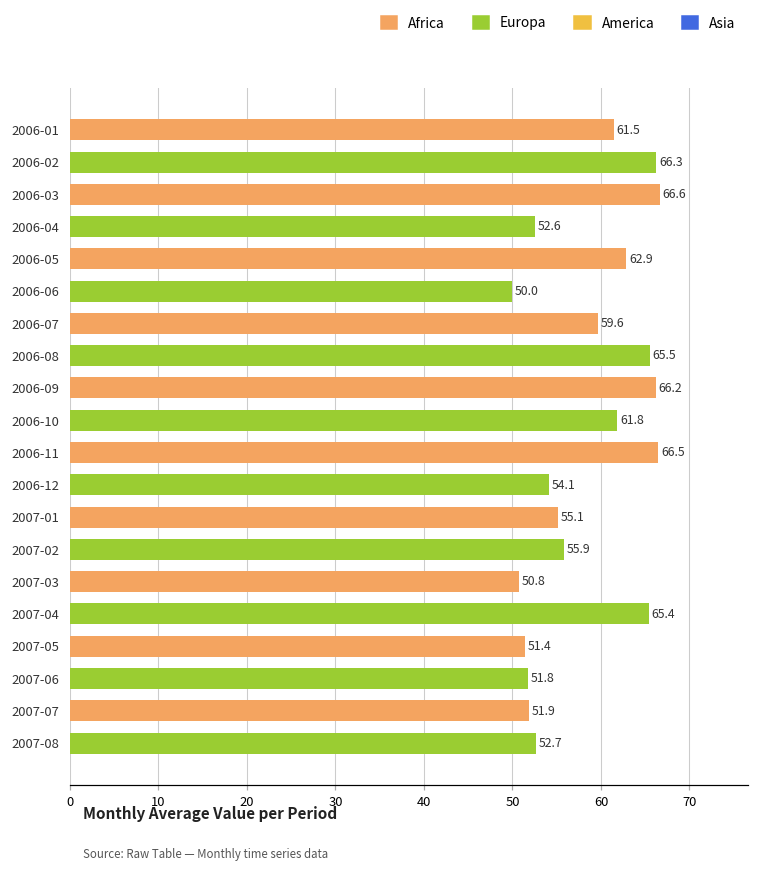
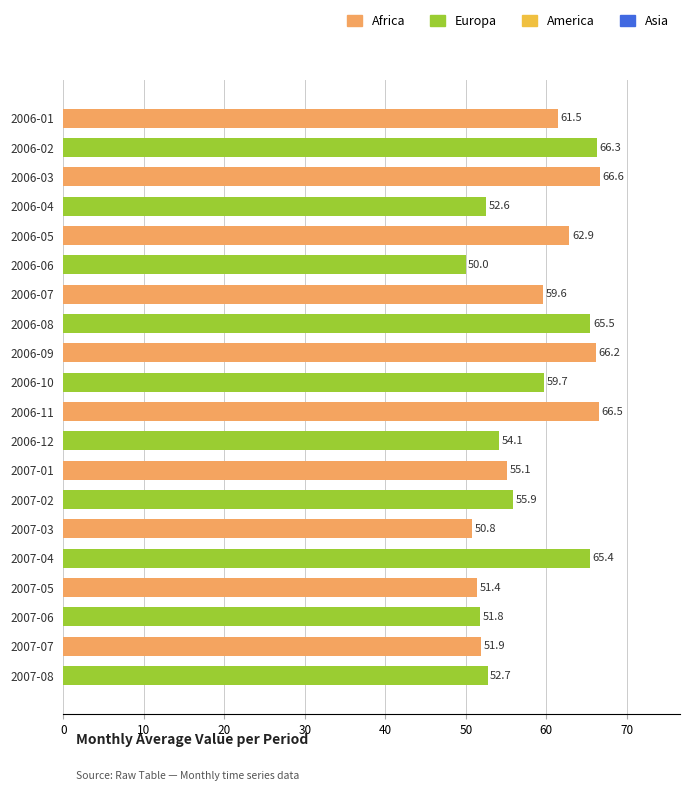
  {
    "2006-01": 61.5,
    "2006-02": 66.3,
    "2006-03": 66.6,
    "2006-04": 52.6,
    "2006-05": 62.9,
    "2006-06": 50.0,
    "2006-07": 59.6,
    "2006-08": 65.5,
    "2006-09": 66.2,
-   "2006-10": 61.8,
+   "2006-10": 59.7,
    "2006-11": 66.5,
    "2006-12": 54.1,
    "2007-01": 55.1,
    "2007-02": 55.9,
    "2007-03": 50.8,
    "2007-04": 65.4,
    "2007-05": 51.4,
    "2007-06": 51.8,
    "2007-07": 51.9,
    "2007-08": 52.7
  }
